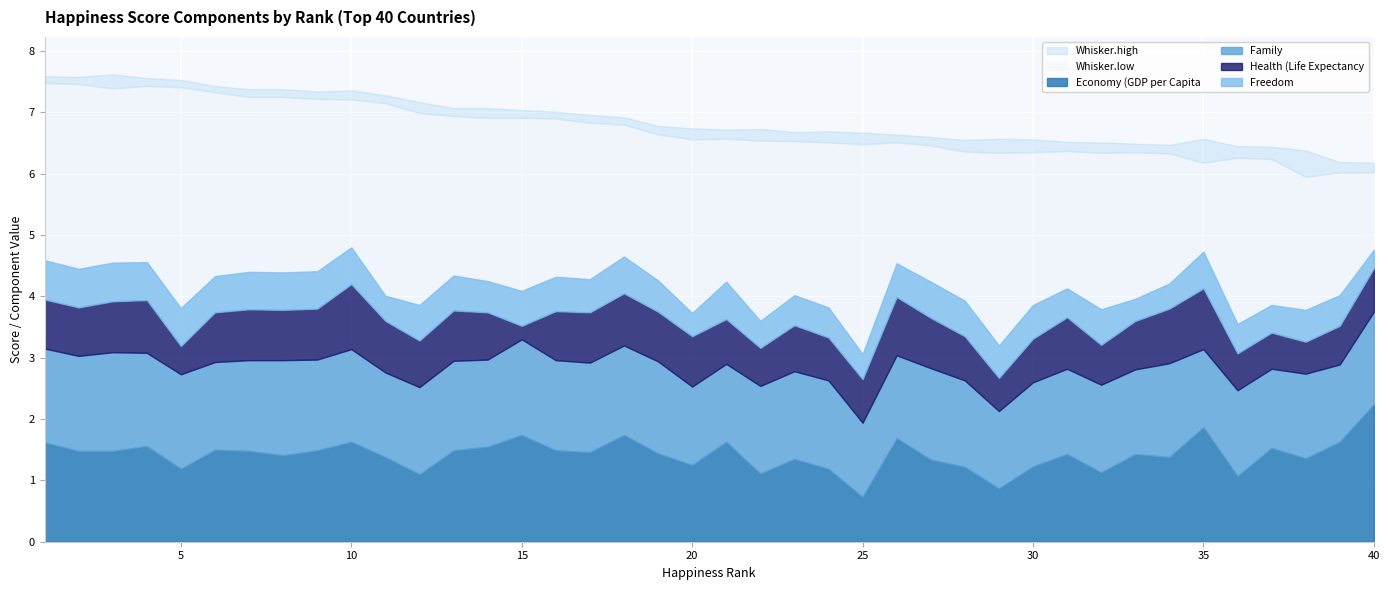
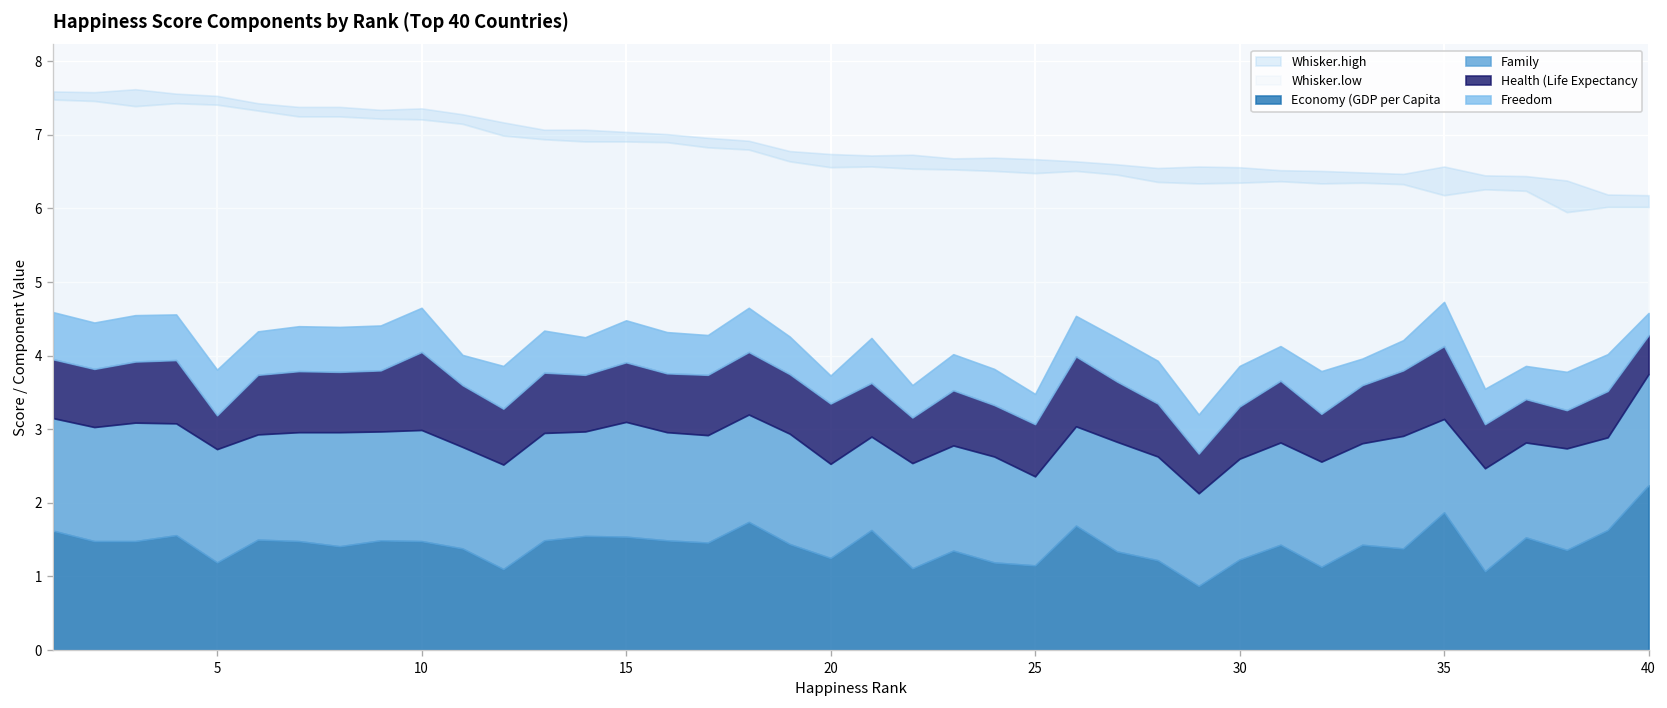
  {
    "Economy (GDP per Capita": {
      "5": 1.2,
-     "10": 1.6,
-     "15": 1.7,
+     "10": 1.5,
+     "15": 1.5,
      "20": 1.3,
-     "25": 0.7,
+     "25": 1.2,
      "30": 1.2,
      "35": 1.9,
      "40": 2.2
    },
    "Health (Life Expectancy": {
      "5": 0.5,
      "10": 1.1,
-     "15": 0.2,
+     "15": 0.8,
      "20": 0.8,
      "25": 0.7,
      "30": 0.7,
      "35": 1.0,
-     "40": 0.7
+     "40": 0.5
    }
  }
